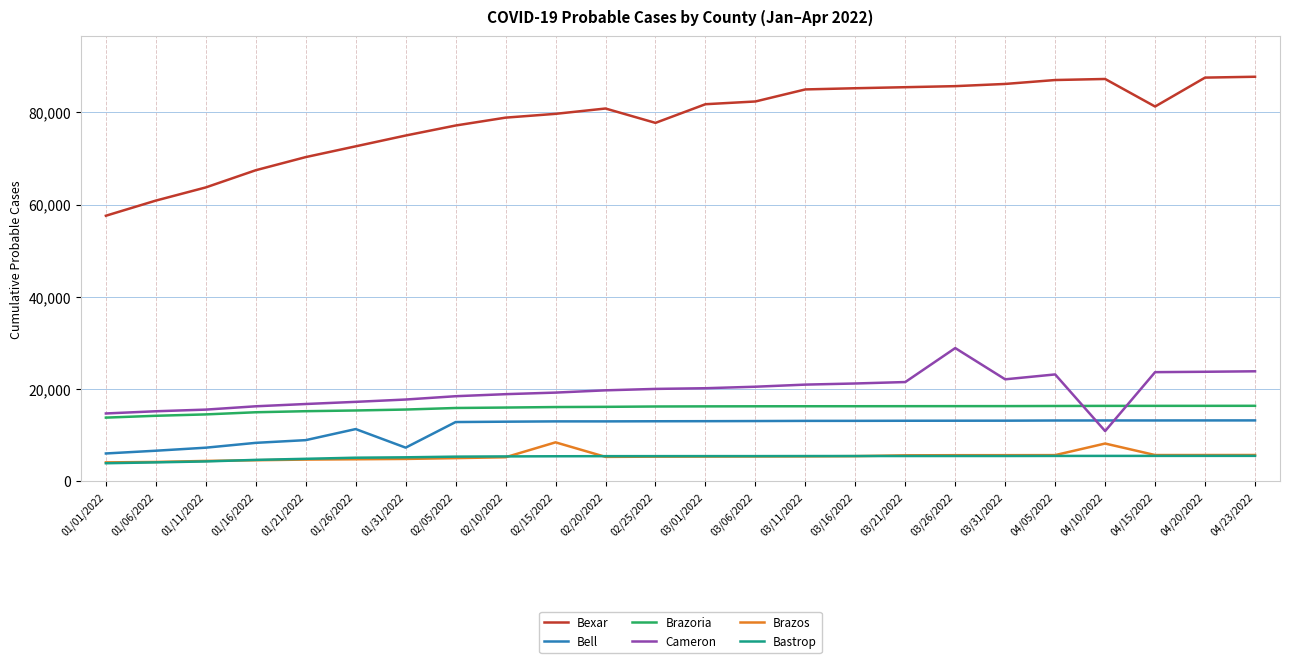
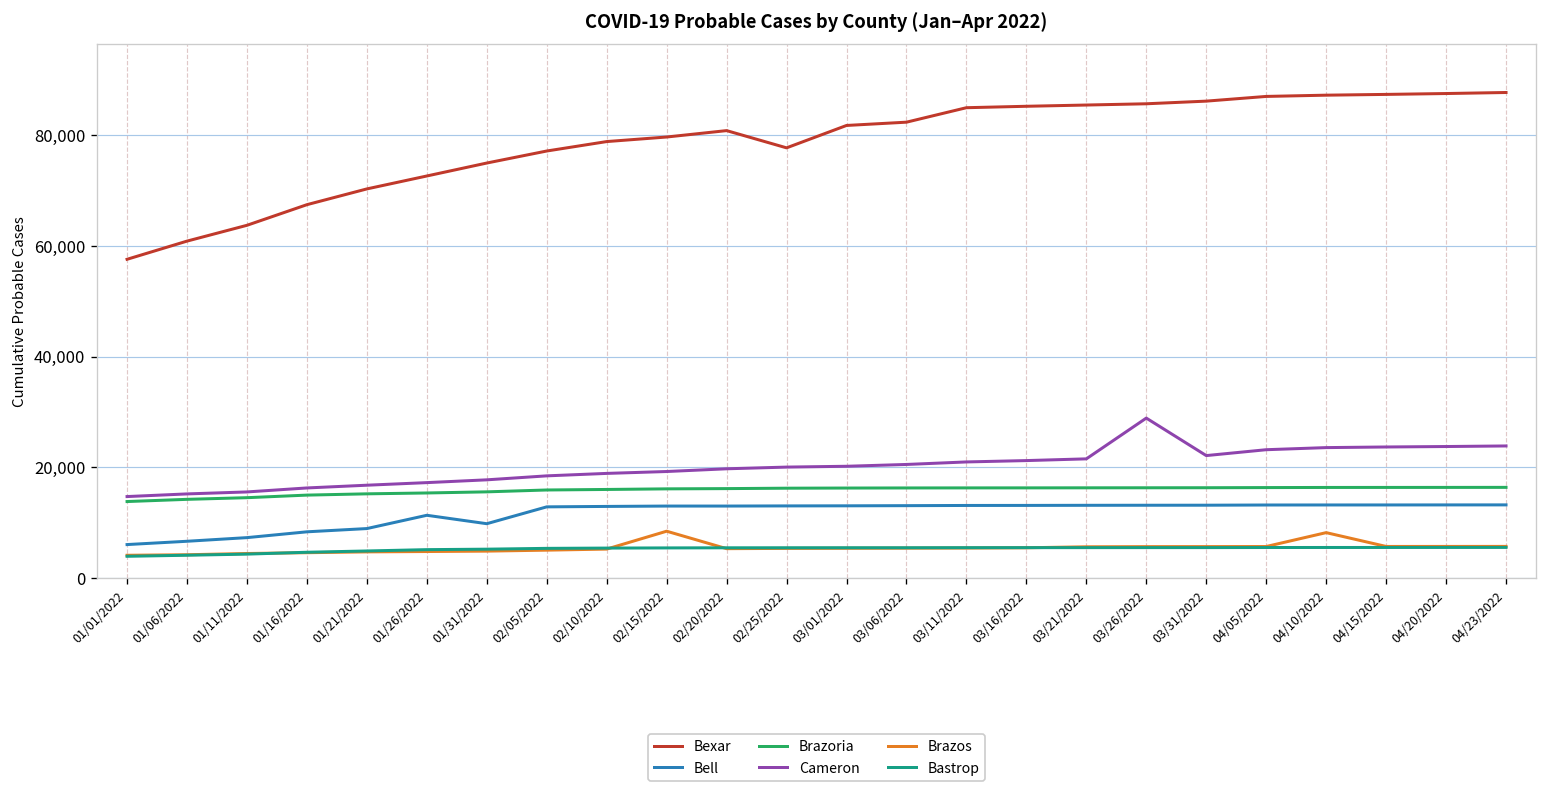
  {
    "Bexar": {
      "01/01/2022": "58,000",
      "01/06/2022": "61,000",
      "01/11/2022": "64,000",
      "01/16/2022": "67,000",
      "01/21/2022": "70,000",
      "01/26/2022": "73,000",
      "01/31/2022": "75,000",
      "02/05/2022": "77,000",
      "02/10/2022": "79,000",
      "02/15/2022": "80,000",
      "02/20/2022": "81,000",
      "02/25/2022": "78,000",
      "03/01/2022": "82,000",
      "03/06/2022": "82,000",
      "03/11/2022": "85,000",
      "03/16/2022": "85,000",
      "03/21/2022": "85,000",
      "03/26/2022": "86,000",
      "03/31/2022": "86,000",
      "04/05/2022": "87,000",
      "04/10/2022": "87,000",
-     "04/15/2022": "81,000",
+     "04/15/2022": "87,000",
      "04/20/2022": "88,000",
      "04/23/2022": "88,000"
    },
    "Bell": {
      "01/01/2022": "6,000",
      "01/06/2022": "7,000",
      "01/11/2022": "7,000",
      "01/16/2022": "8,000",
      "01/21/2022": "9,000",
      "01/26/2022": "11,000",
-     "01/31/2022": "7,000",
+     "01/31/2022": "10,000",
      "02/05/2022": "13,000",
      "02/10/2022": "13,000",
      "02/15/2022": "13,000",
      "02/20/2022": "13,000",
      "02/25/2022": "13,000",
      "03/01/2022": "13,000",
      "03/06/2022": "13,000",
      "03/11/2022": "13,000",
      "03/16/2022": "13,000",
      "03/21/2022": "13,000",
      "03/26/2022": "13,000",
      "03/31/2022": "13,000",
      "04/05/2022": "13,000",
      "04/10/2022": "13,000",
      "04/15/2022": "13,000",
      "04/20/2022": "13,000",
      "04/23/2022": "13,000"
    },
    "Cameron": {
      "01/01/2022": "15,000",
      "01/06/2022": "15,000",
      "01/11/2022": "16,000",
      "01/16/2022": "16,000",
      "01/21/2022": "17,000",
      "01/26/2022": "17,000",
      "01/31/2022": "18,000",
      "02/05/2022": "18,000",
      "02/10/2022": "19,000",
      "02/15/2022": "19,000",
      "02/20/2022": "20,000",
      "02/25/2022": "20,000",
      "03/01/2022": "20,000",
      "03/06/2022": "20,000",
      "03/11/2022": "21,000",
      "03/16/2022": "21,000",
      "03/21/2022": "22,000",
      "03/26/2022": "29,000",
      "03/31/2022": "22,000",
      "04/05/2022": "23,000",
-     "04/10/2022": "11,000",
+     "04/10/2022": "24,000",
      "04/15/2022": "24,000",
      "04/20/2022": "24,000",
      "04/23/2022": "24,000"
    },
    "Brazos": {
      "02/15/2022": "8,000",
      "04/10/2022": "8,000"
    }
  }
